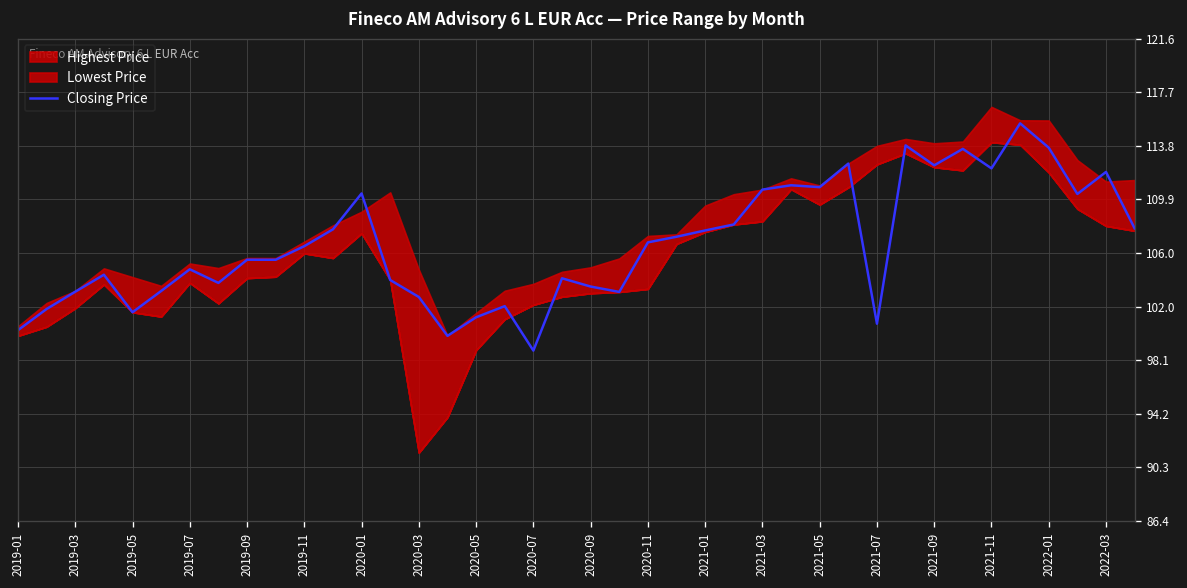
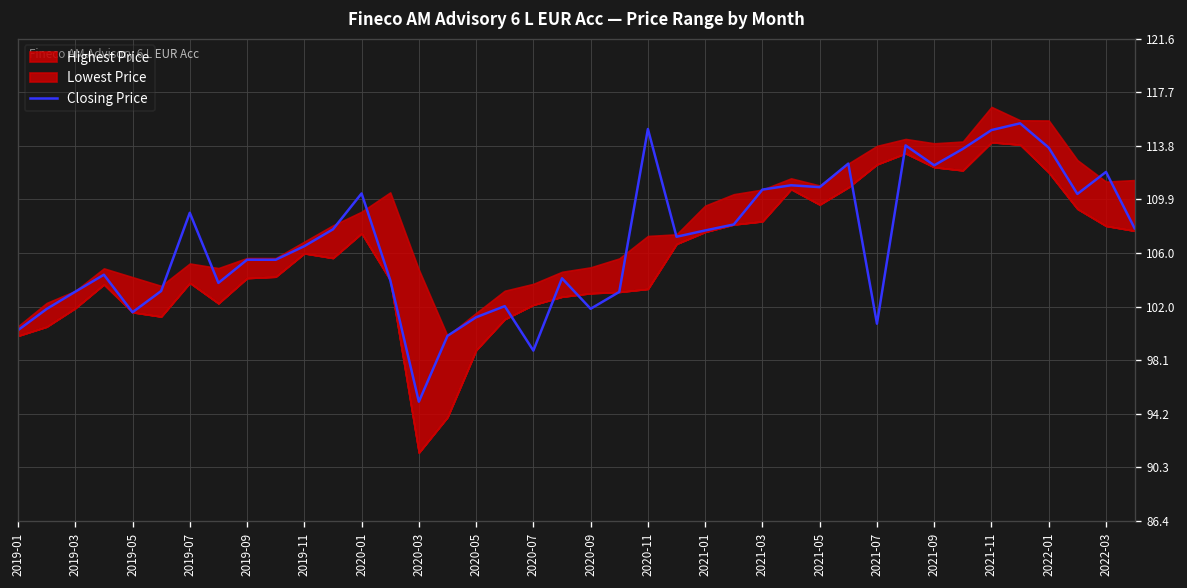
  {
    "Closing Price": {
      "2019-01": 100.3,
-     "2019-07": 104.8,
+     "2019-07": 108.9,
      "2019-11": 106.5,
      "2020-01": 110.3,
-     "2020-03": 102.8,
+     "2020-03": 95.1,
      "2020-05": 101.3,
      "2020-07": 98.8,
-     "2020-09": 103.5,
-     "2020-11": 106.7,
+     "2020-09": 101.9,
+     "2020-11": 115.0,
      "2021-07": 100.8,
-     "2021-11": 112.2,
+     "2021-11": 115.0,
      "2022-01": 113.7,
      "2022-03": 111.9
    }
  }
